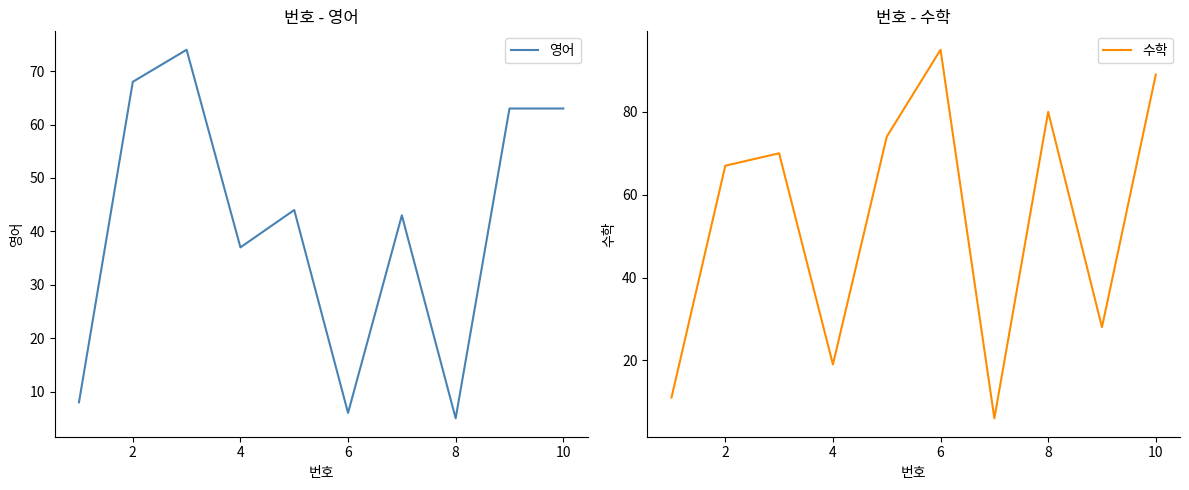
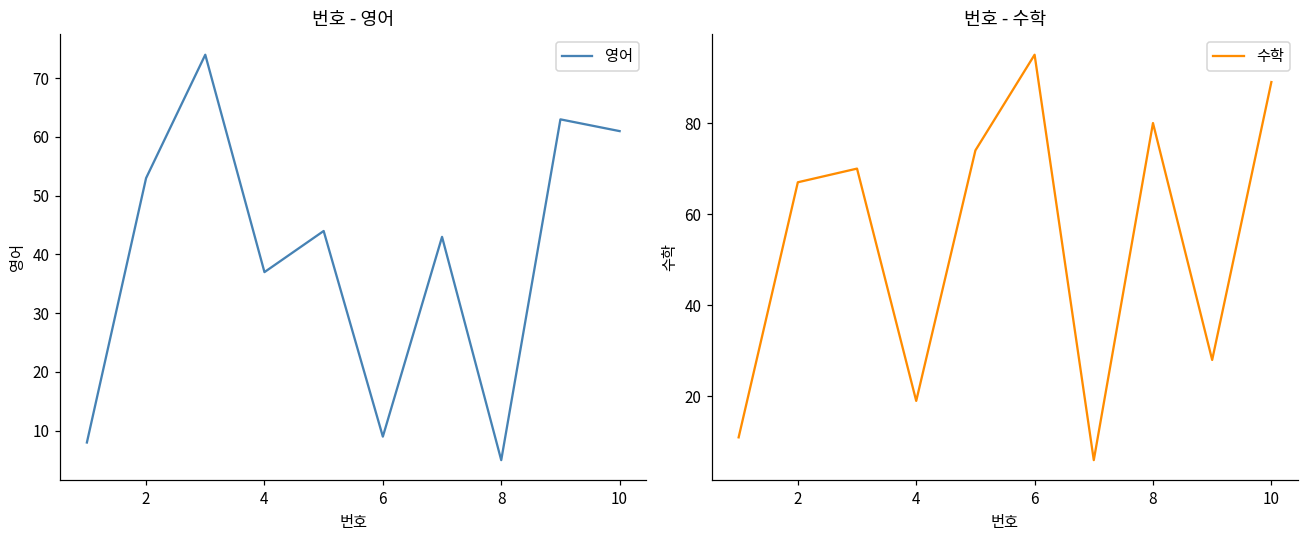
  {
    "번호 - 영어": {
-     "2": 68,
+     "2": 53,
      "4": 37,
-     "6": 6,
+     "6": 9,
      "8": 5,
-     "10": 63
+     "10": 61
    },
    "번호 - 수학": {
      "2": 67,
      "4": 19,
      "6": 95,
      "8": 80,
      "10": 89
    }
  }
